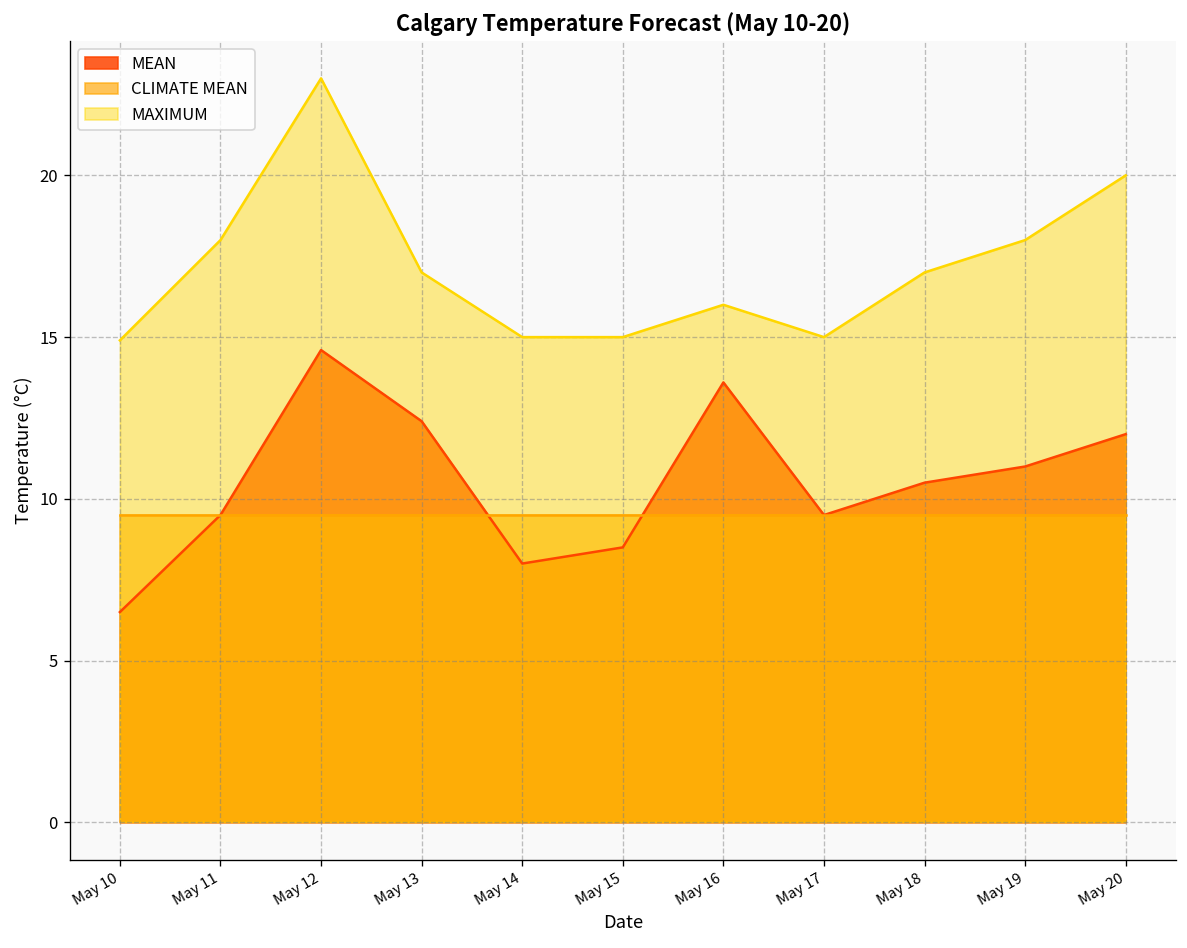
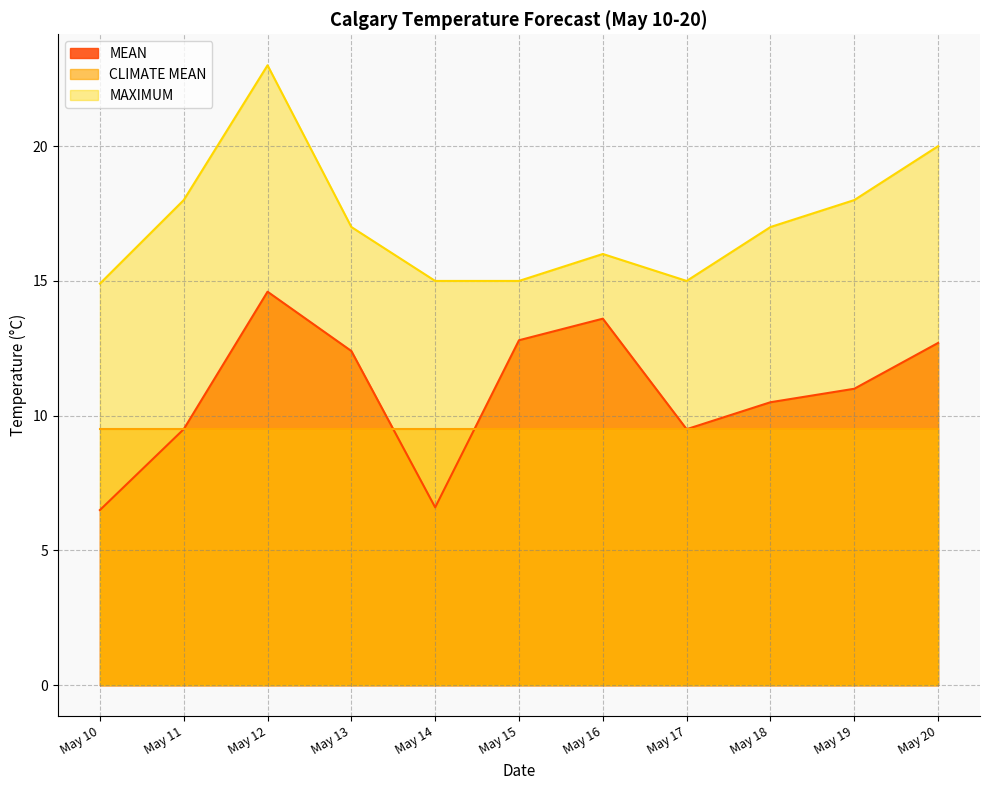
  {
    "MEAN": {
      "May 10": 6.5,
      "May 12": 14.6,
      "May 13": 12.4,
-     "May 14": 8.0,
-     "May 15": 8.5,
+     "May 14": 6.6,
+     "May 15": 12.8,
      "May 16": 13.6,
      "May 18": 10.5,
      "May 19": 11.0,
-     "May 20": 12.0
+     "May 20": 12.7
    }
  }
